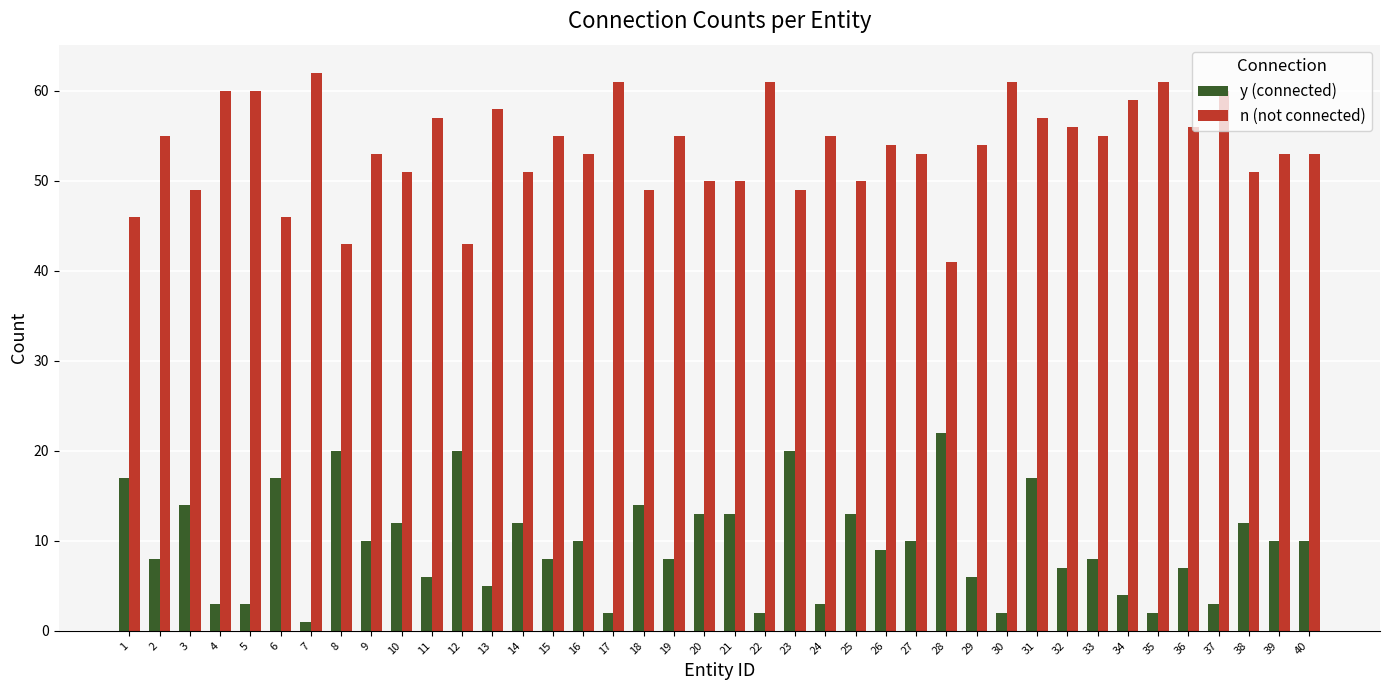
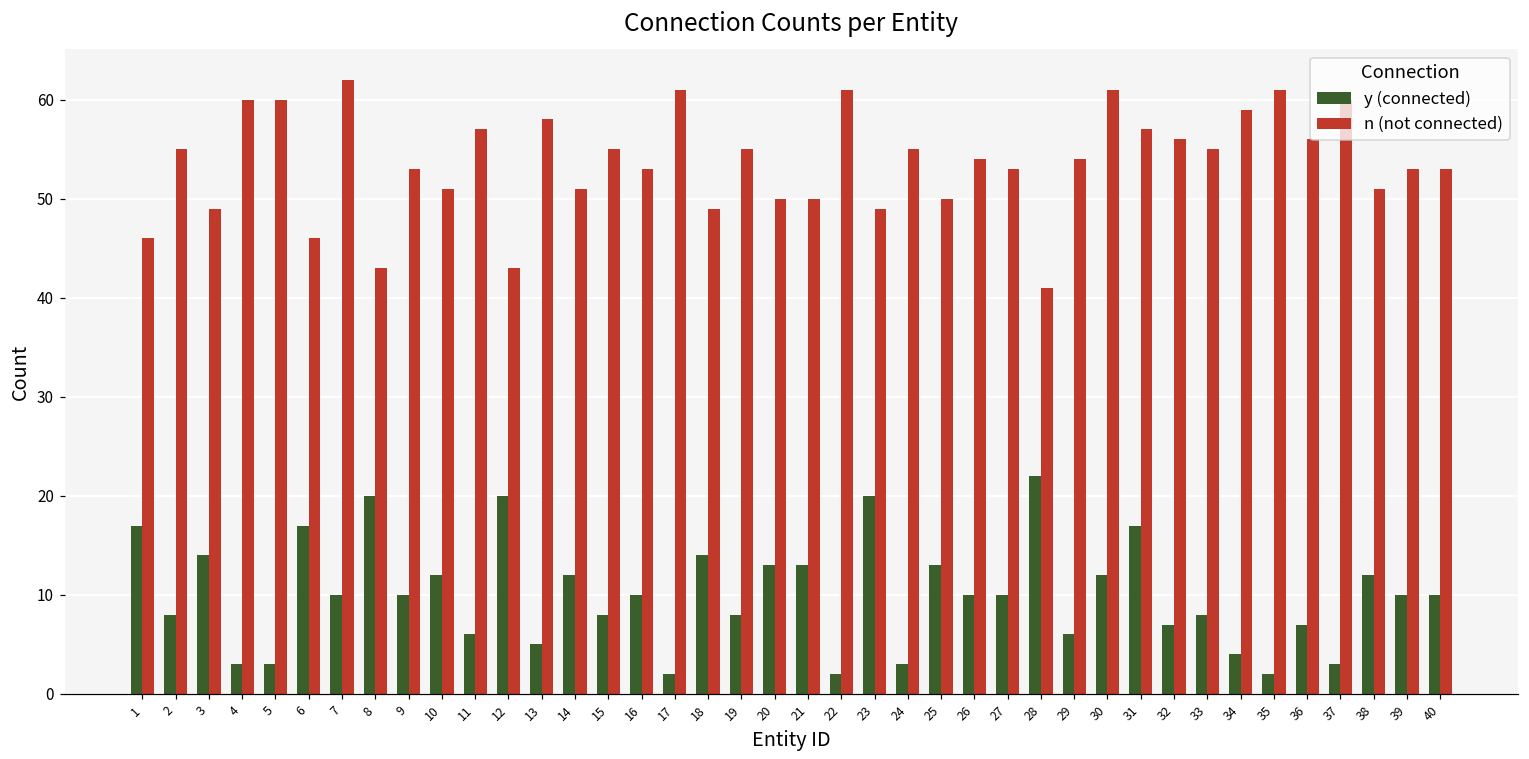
  {
    "y (connected)": {
      "1": 17,
      "2": 8,
      "3": 14,
      "4": 3,
      "5": 3,
      "6": 17,
-     "7": 1,
+     "7": 10,
      "8": 20,
      "9": 10,
      "10": 12,
      "11": 6,
      "12": 20,
      "13": 5,
      "14": 12,
      "15": 8,
      "16": 10,
      "17": 2,
      "18": 14,
      "19": 8,
      "20": 13,
      "21": 13,
      "22": 2,
      "23": 20,
      "24": 3,
      "25": 13,
-     "26": 9,
+     "26": 10,
      "27": 10,
      "28": 22,
      "29": 6,
-     "30": 2,
+     "30": 12,
      "31": 17,
      "32": 7,
      "33": 8,
      "34": 4,
      "35": 2,
      "36": 7,
      "37": 3,
      "38": 12,
      "39": 10,
      "40": 10
    },
    "n (not connected)": {
      "1": 46,
      "2": 55,
      "3": 49,
      "4": 60,
      "5": 60,
      "6": 46,
      "7": 62,
      "8": 43,
      "9": 53,
      "10": 51,
      "11": 57,
      "12": 43,
      "13": 58,
      "14": 51,
      "15": 55,
      "16": 53,
      "17": 61,
      "18": 49,
      "19": 55,
      "20": 50,
      "21": 50,
      "22": 61,
      "23": 49,
      "24": 55,
      "25": 50,
      "26": 54,
      "27": 53,
      "28": 41,
      "29": 54,
      "30": 61,
      "31": 57,
      "32": 56,
      "33": 55,
      "34": 59,
      "35": 61,
      "38": 51,
      "39": 53,
      "40": 53
    }
  }
